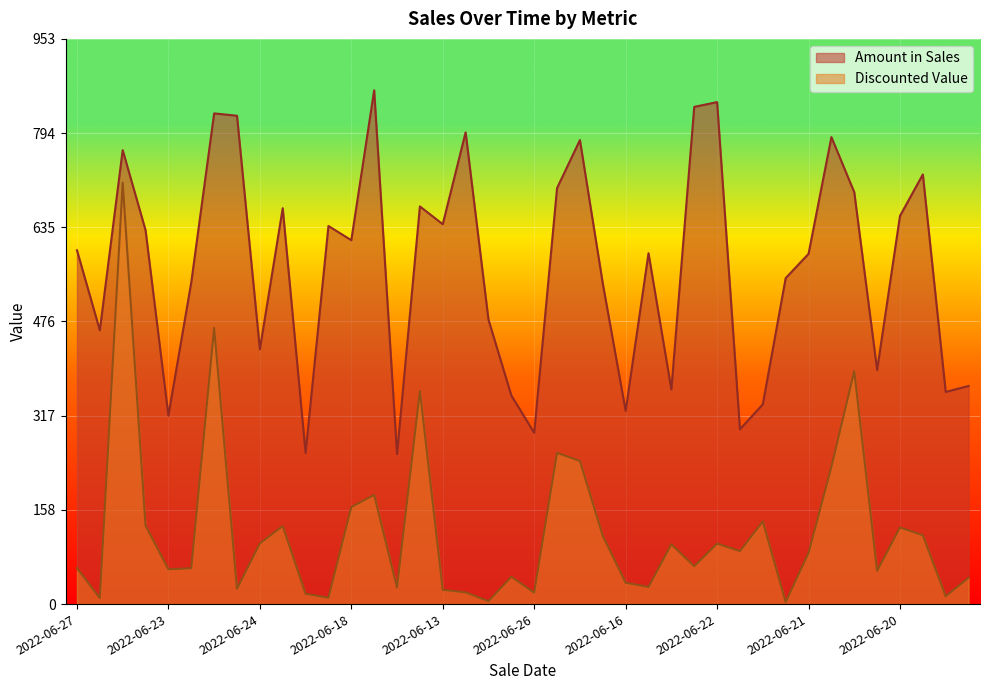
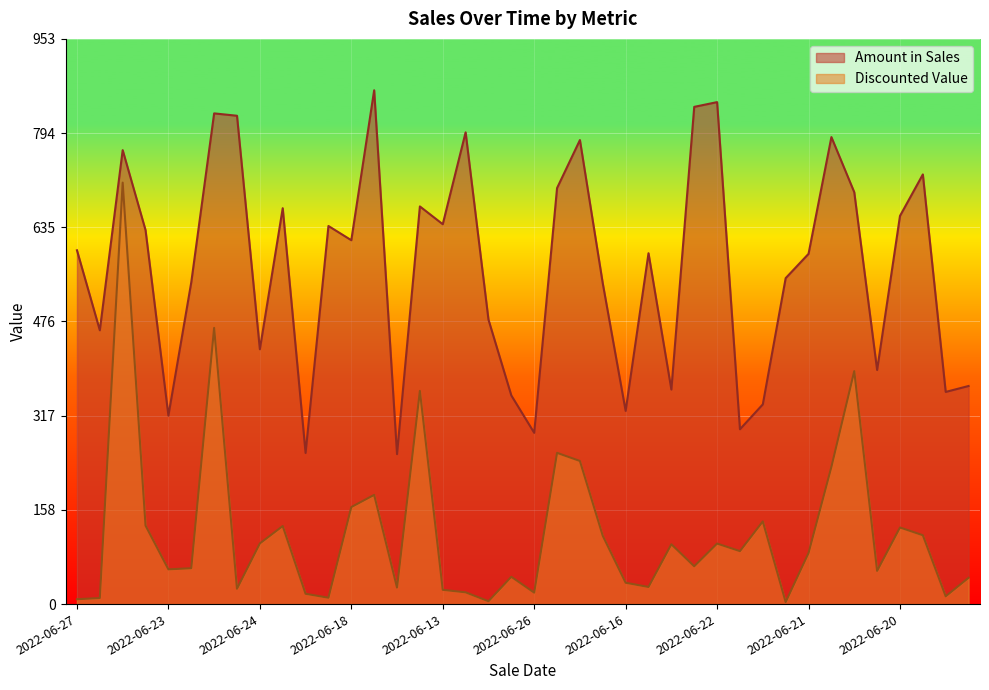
  {
    "Amount in Sales": {
      "2022-06-27": 600,
      "2022-06-21": 590
    },
    "Discounted Value": {
-     "2022-06-27": 60,
+     "2022-06-27": 10,
      "2022-06-21": 90
    }
  }
